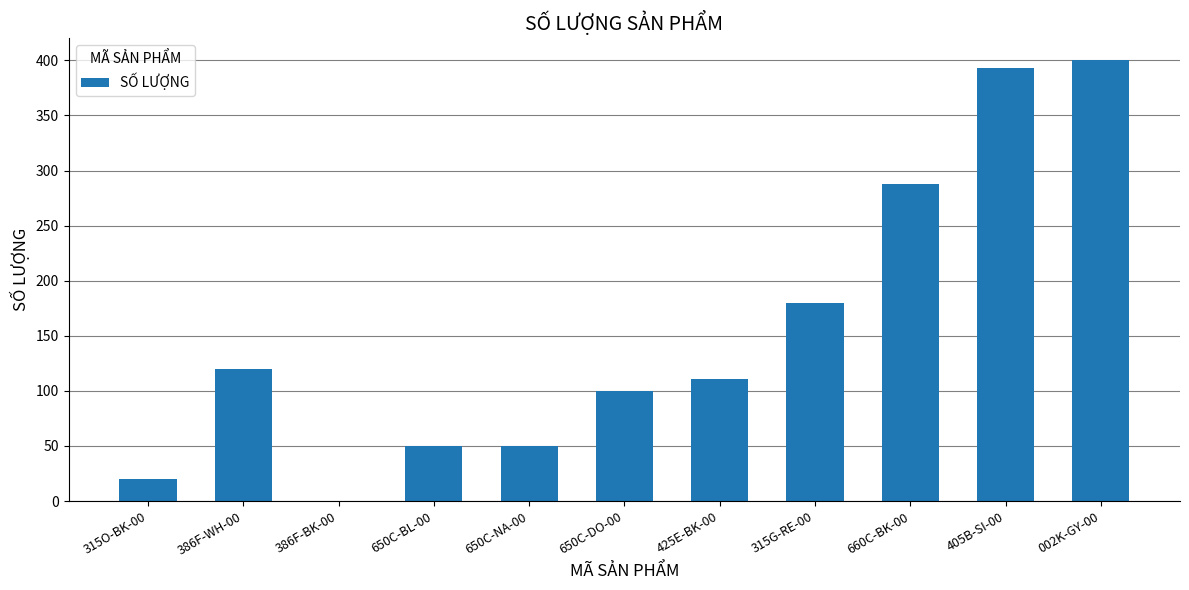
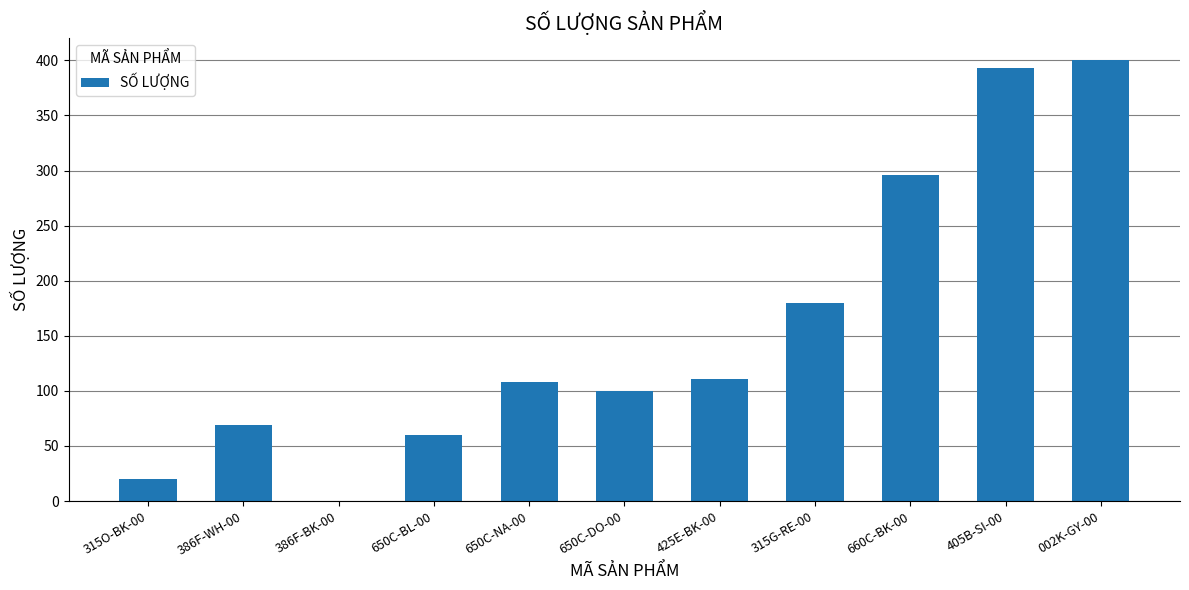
  {
    "315O-BK-00": 20,
-   "386F-WH-00": 120,
+   "386F-WH-00": 69,
    "386F-BK-00": 0,
-   "650C-BL-00": 50,
-   "650C-NA-00": 50,
+   "650C-BL-00": 60,
+   "650C-NA-00": 108,
    "650C-DO-00": 100,
    "425E-BK-00": 111,
    "315G-RE-00": 180,
-   "660C-BK-00": 288,
+   "660C-BK-00": 296,
    "405B-SI-00": 393,
    "002K-GY-00": 400
  }
